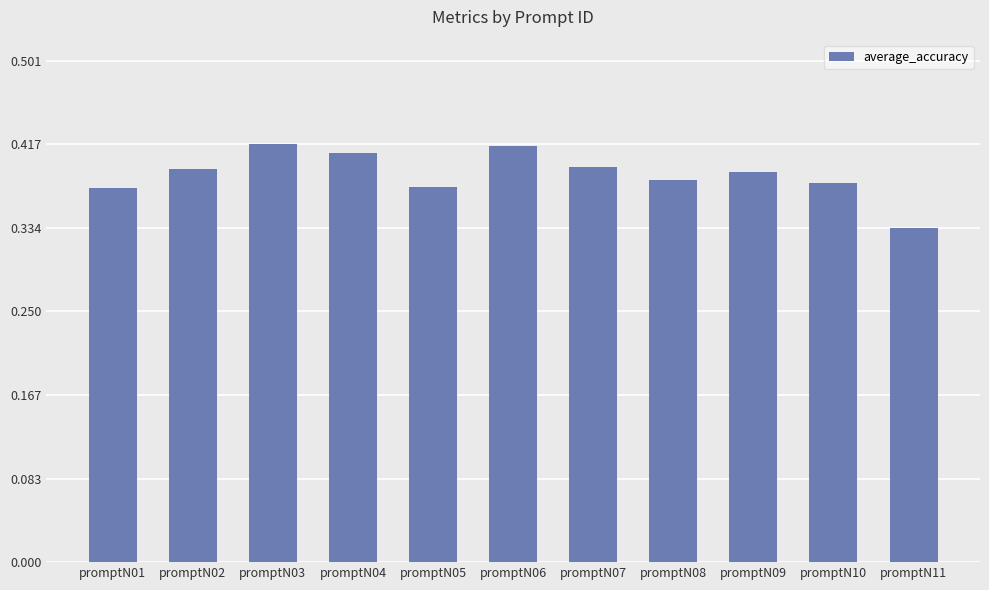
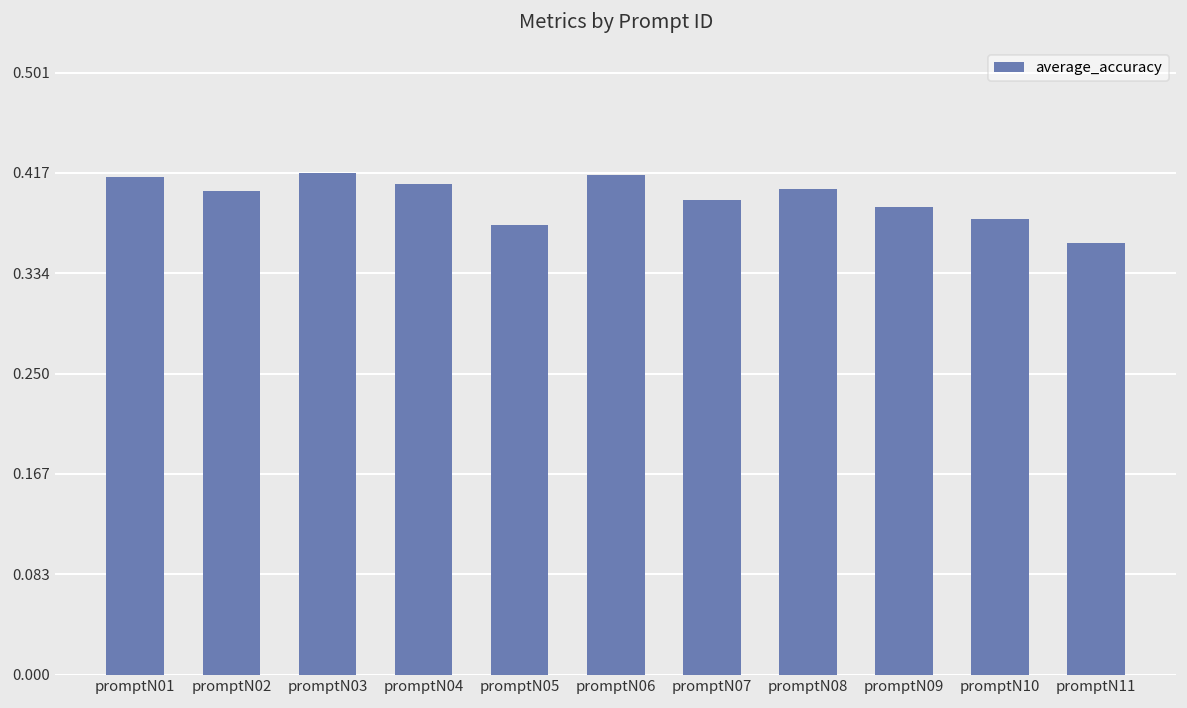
  {
-   "promptN01": 0.374,
-   "promptN02": 0.392,
+   "promptN01": 0.414,
+   "promptN02": 0.402,
    "promptN03": 0.417,
    "promptN04": 0.408,
    "promptN05": 0.374,
    "promptN06": 0.416,
    "promptN07": 0.395,
-   "promptN08": 0.382,
+   "promptN08": 0.404,
    "promptN09": 0.389,
    "promptN10": 0.379,
-   "promptN11": 0.334
+   "promptN11": 0.359
  }
